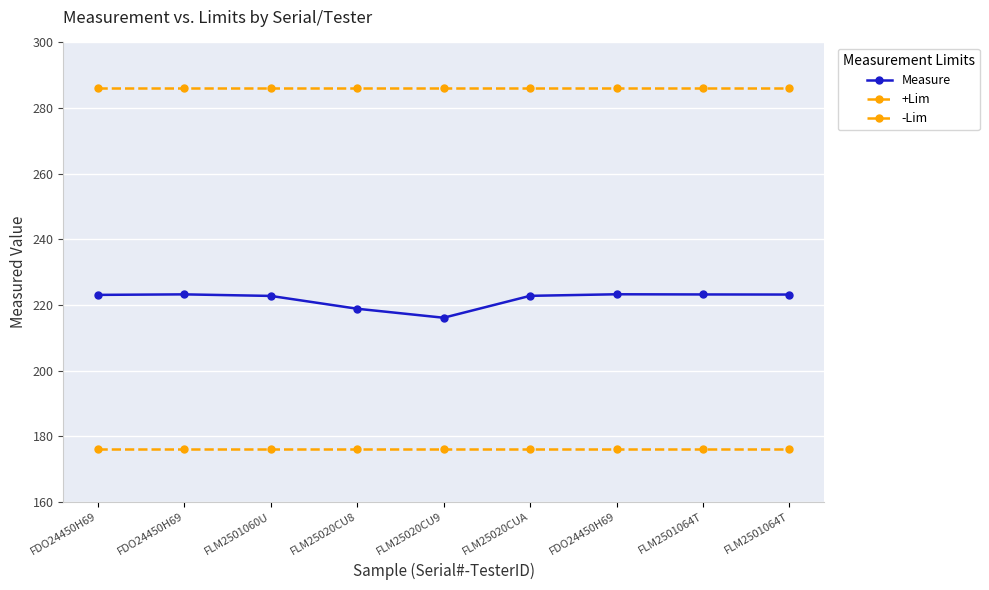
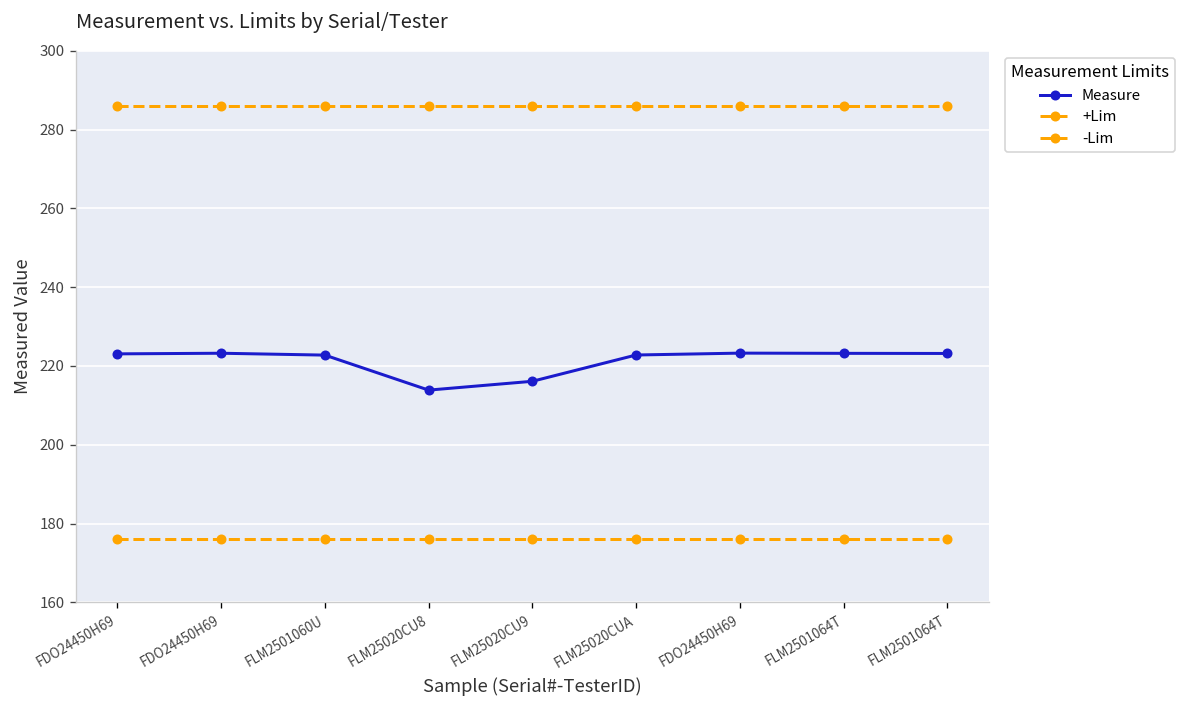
  {
    "Measure": {
      "FLM2501060U": 223,
-     "FLM25020CU8": 219,
+     "FLM25020CU8": 214,
      "FLM25020CU9": 216,
      "FLM25020CUA": 223
    }
  }
